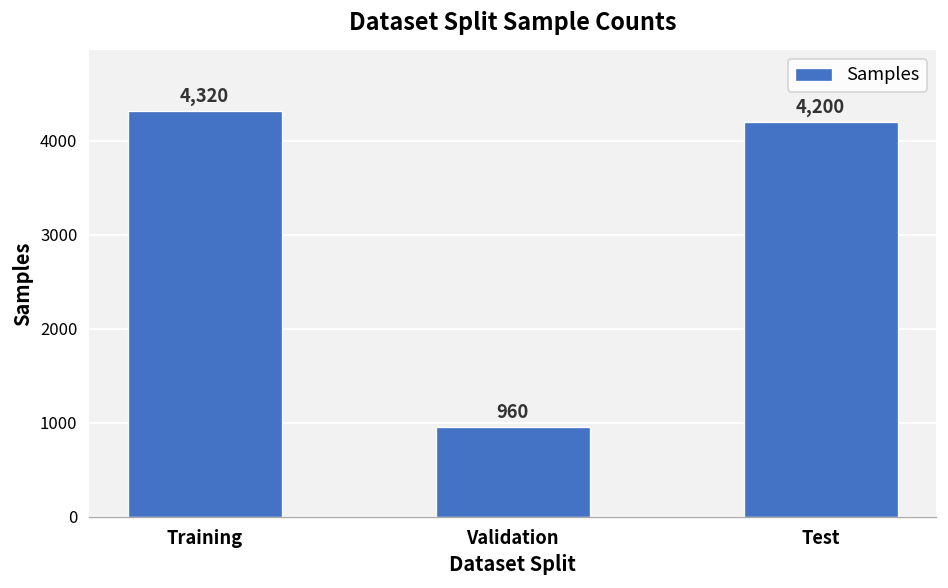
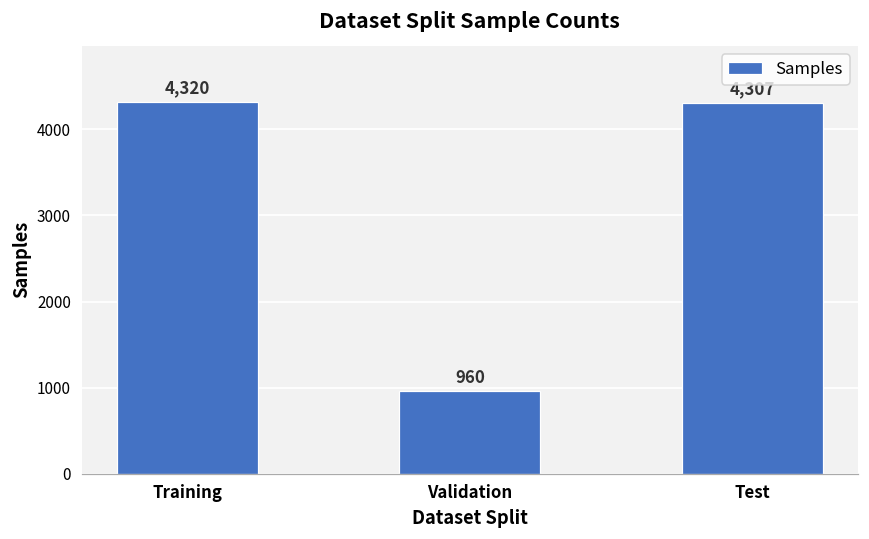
  {
-   "Test": 4200
+   "Test": 4300
  }
